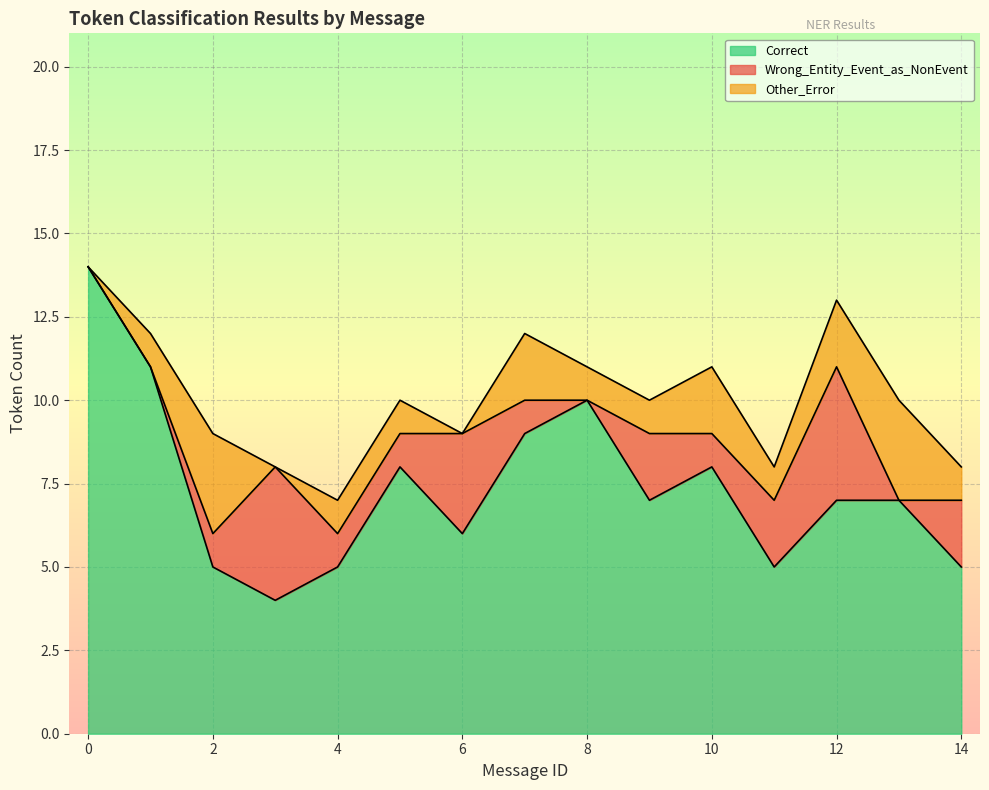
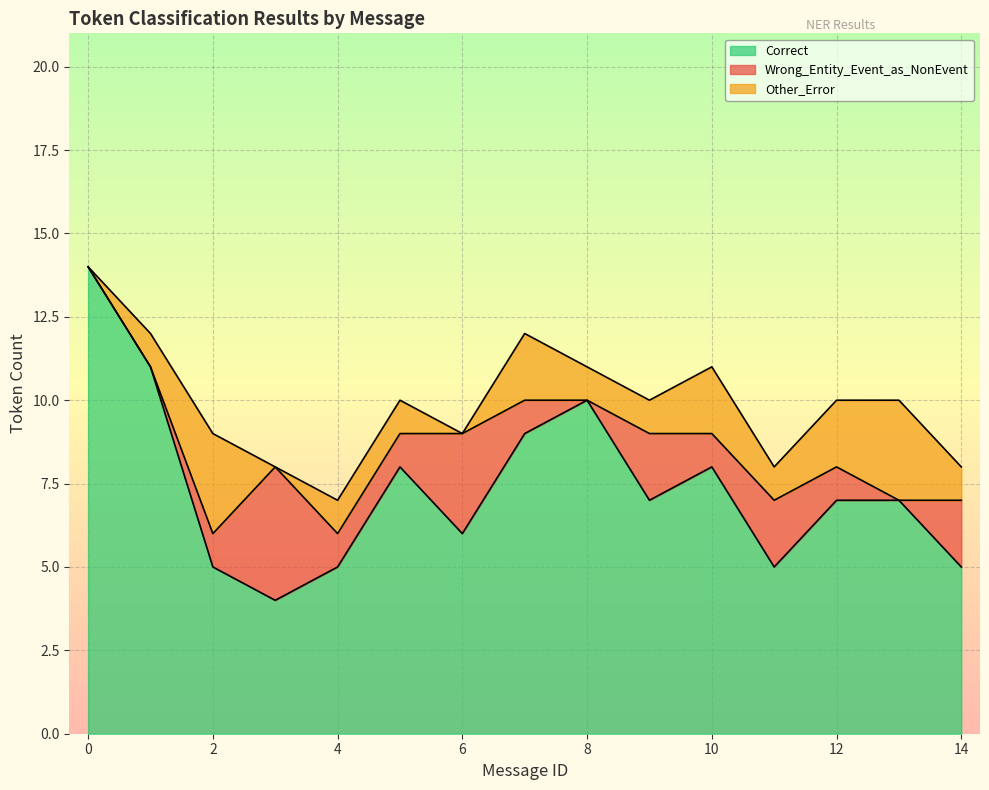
  {
    "Correct": {
      "2": 5,
      "4": 5,
      "6": 6,
      "10": 8,
      "12": 7,
      "14": 5
    },
    "Wrong_Entity_Event_as_NonEvent": {
      "2": 6,
      "4": 6,
      "10": 9,
-     "12": 4,
+     "12": 1,
      "14": 7
    },
    "Other_Error": {
      "2": 9,
      "4": 7,
      "8": 11,
      "10": 11,
      "14": 8
    }
  }
